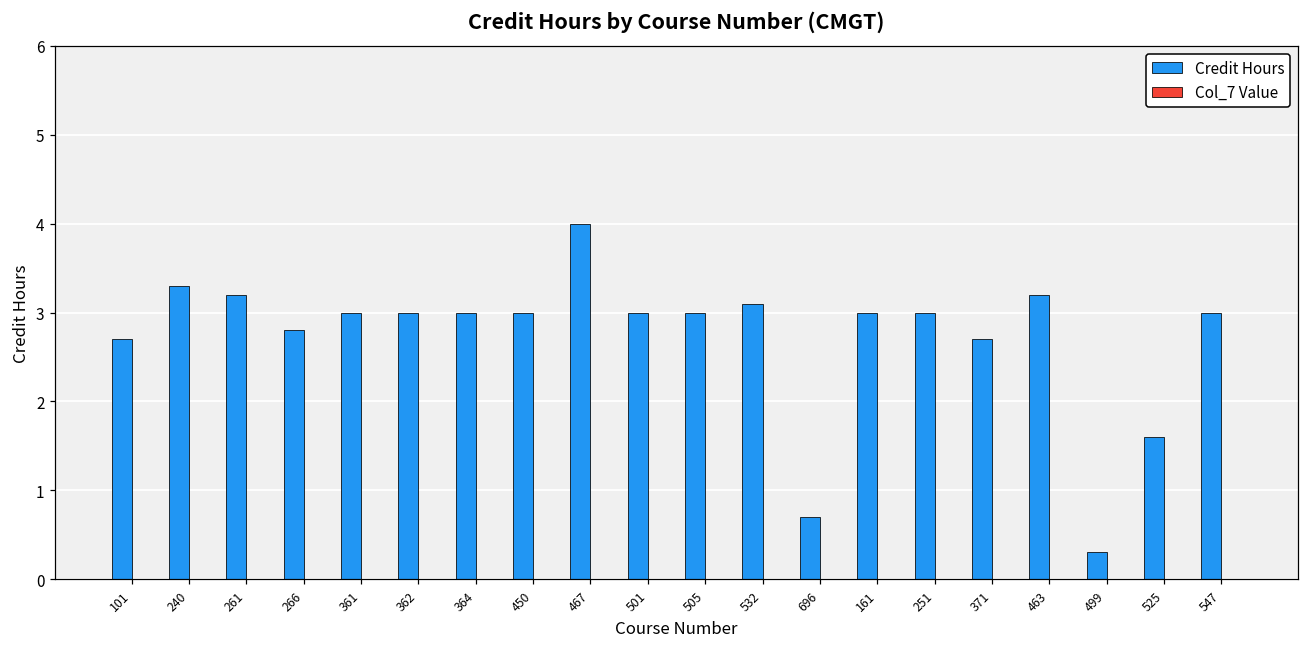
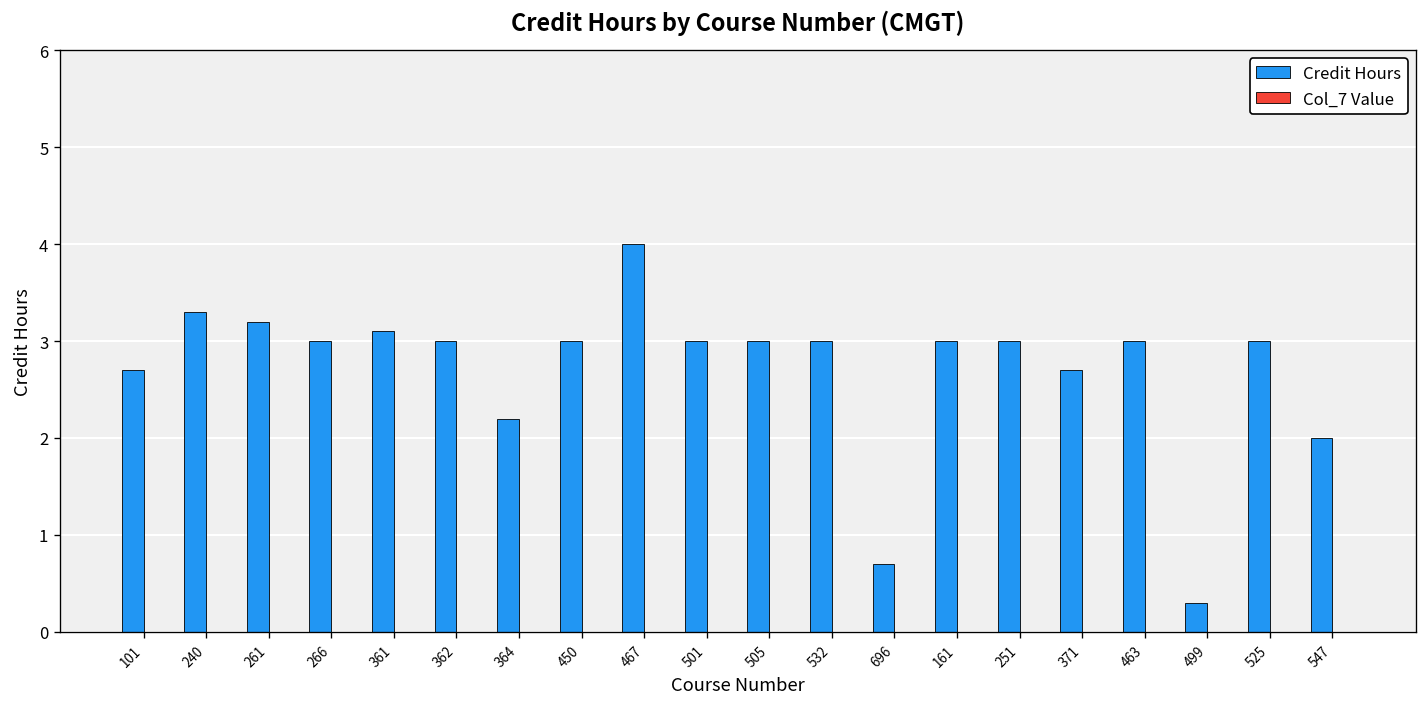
  {
    "Credit Hours": {
      "101": 2.7,
      "240": 3.3,
      "261": 3.2,
-     "266": 2.8,
-     "361": 3.0,
+     "266": 3.0,
+     "361": 3.1,
      "362": 3.0,
-     "364": 3.0,
+     "364": 2.2,
      "450": 3.0,
      "467": 4.0,
      "501": 3.0,
      "505": 3.0,
-     "532": 3.1,
+     "532": 3.0,
      "696": 0.7,
      "161": 3.0,
      "251": 3.0,
      "371": 2.7,
-     "463": 3.2,
+     "463": 3.0,
      "499": 0.3,
-     "525": 1.6,
-     "547": 3
+     "525": 3.0,
+     "547": 2
    },
    "Col_7 Value": {
      "101": 0.0,
      "240": 0.0,
      "261": 0.0,
      "266": 0.0,
      "361": 0.0,
      "362": 0.0,
      "364": 0.0,
      "450": 0.0,
      "467": 0.0,
      "501": 0.0,
      "505": 0.0,
      "532": 0.0,
      "696": 0.0,
      "161": 0.0,
      "251": 0.0,
      "371": 0.0,
      "463": 0.0,
      "499": 0.0,
      "525": 0.0,
      "547": 0.0
    }
  }
